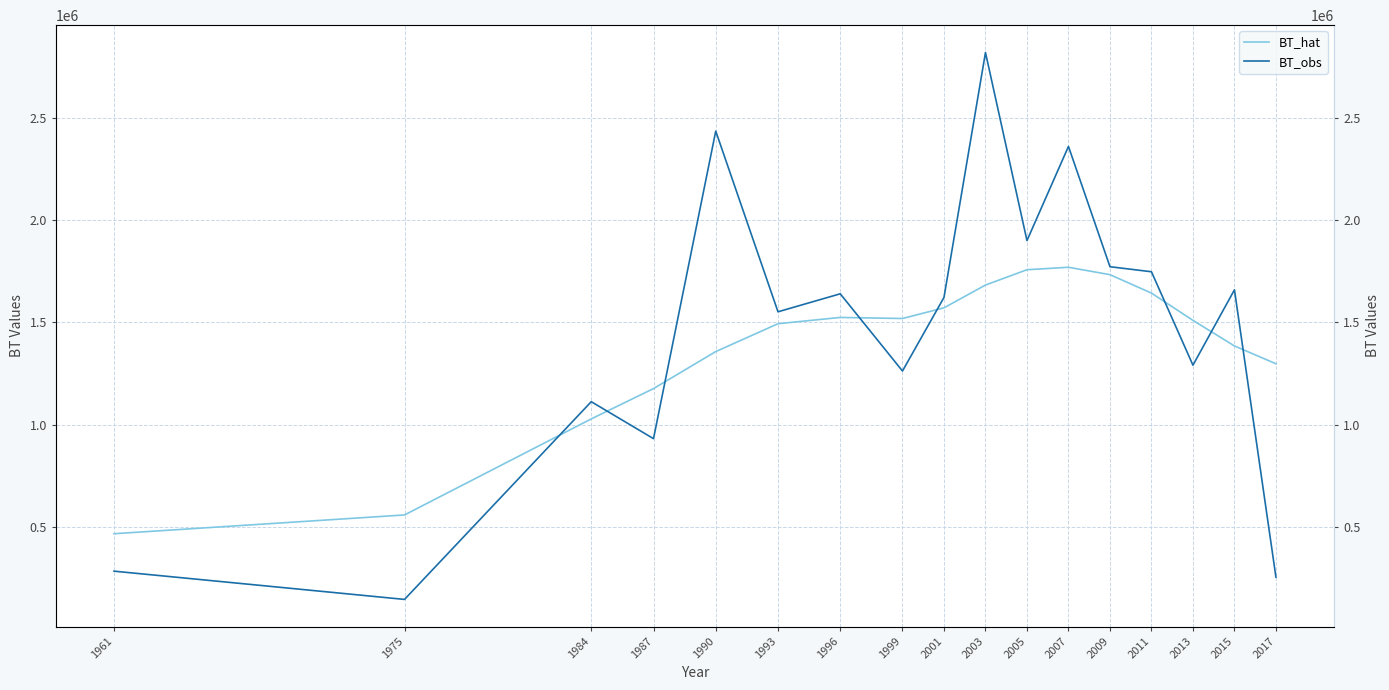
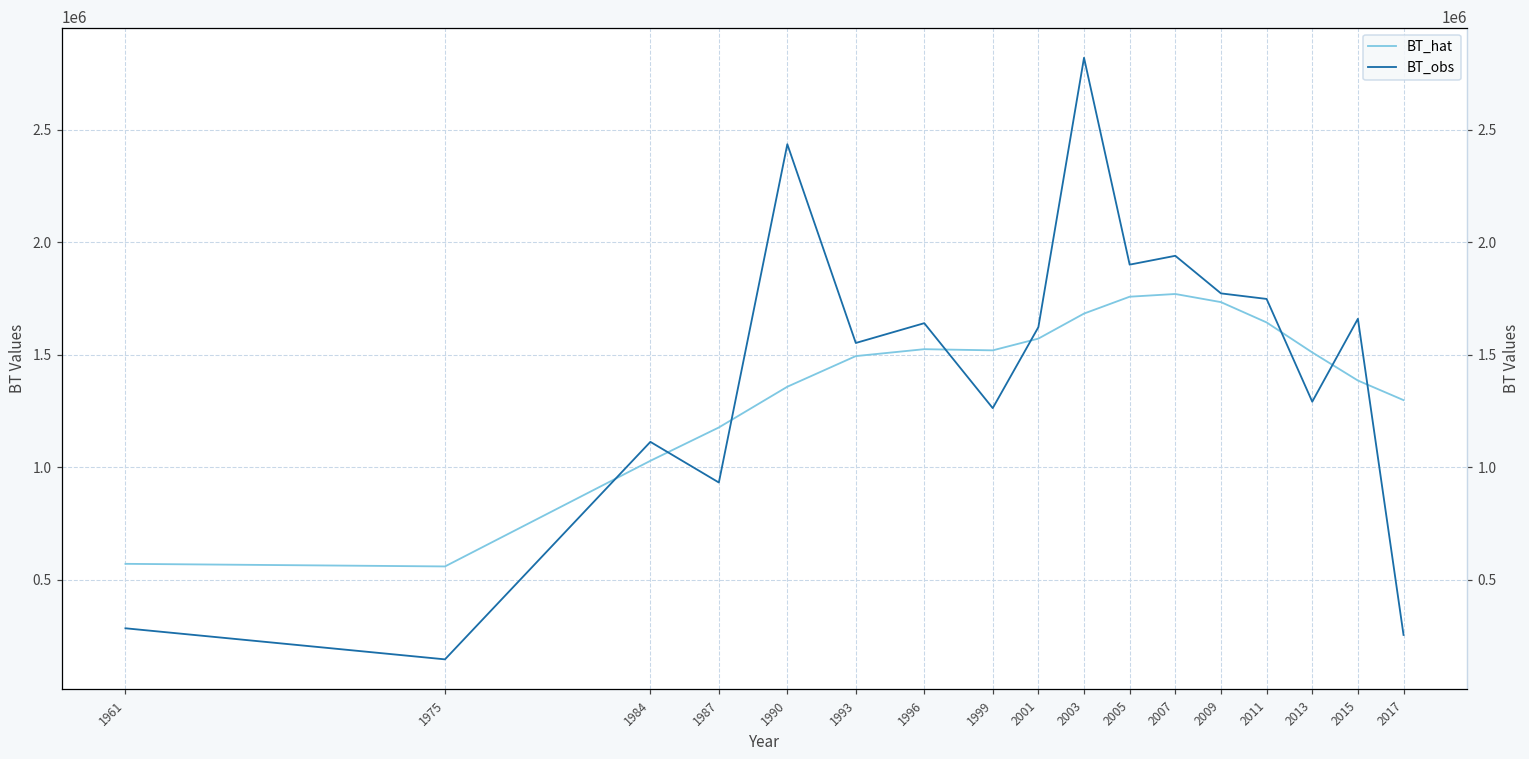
  {
    "BT_hat": {
-     "1961": 470000,
+     "1961": 570000,
      "1975": 560000,
      "1984": 1030000,
      "1987": 1180000,
      "1990": 1360000,
      "1993": 1490000,
      "1996": 1520000,
      "1999": 1520000,
      "2001": 1570000,
      "2003": 1680000,
      "2005": 1760000,
      "2007": 1770000,
      "2009": 1730000,
      "2011": 1640000,
      "2013": 1510000,
      "2015": 1380000,
      "2017": 1300000
    },
    "BT_obs": {
      "1961": 280000,
      "1975": 150000,
      "1984": 1110000,
      "1987": 930000,
      "1990": 2430000,
      "1993": 1550000,
      "1996": 1640000,
      "1999": 1260000,
      "2001": 1620000,
      "2003": 2820000,
      "2005": 1900000,
-     "2007": 2360000,
+     "2007": 1940000,
      "2009": 1770000,
      "2011": 1750000,
      "2013": 1290000,
      "2015": 1660000,
      "2017": 250000
    }
  }
